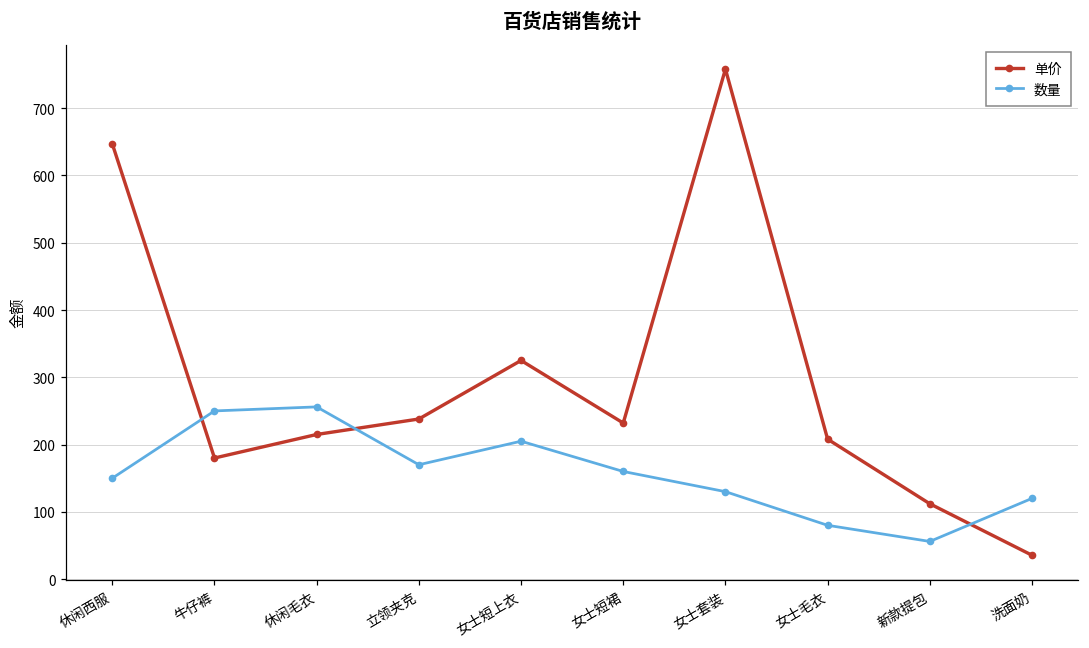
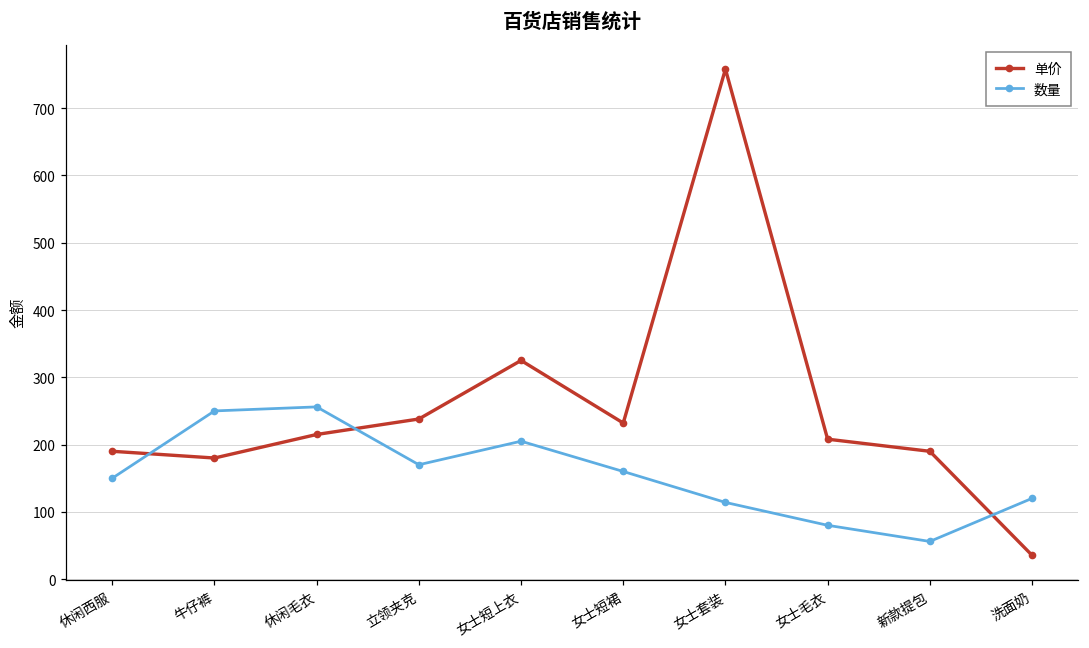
  {
    "单价": {
-     "休闲西服": 650,
+     "休闲西服": 190,
      "牛仔裤": 180,
      "休闲毛衣": 220,
      "立领夹克": 240,
      "女士短上衣": 330,
      "女士短裙": 230,
      "女士套装": 760,
      "女士毛衣": 210,
-     "新款提包": 110,
+     "新款提包": 190,
      "洗面奶": 40
    },
    "数量": {
      "休闲西服": 150,
      "牛仔裤": 250,
      "休闲毛衣": 260,
      "立领夹克": 170,
      "女士短上衣": 210,
      "女士短裙": 160,
-     "女士套装": 130,
+     "女士套装": 110,
      "女士毛衣": 80,
      "新款提包": 60,
      "洗面奶": 120
    }
  }
